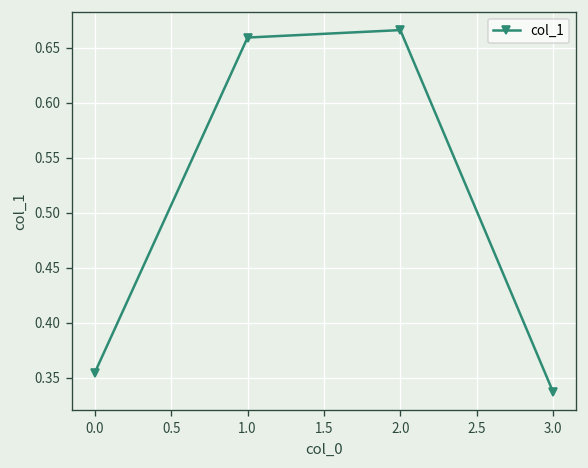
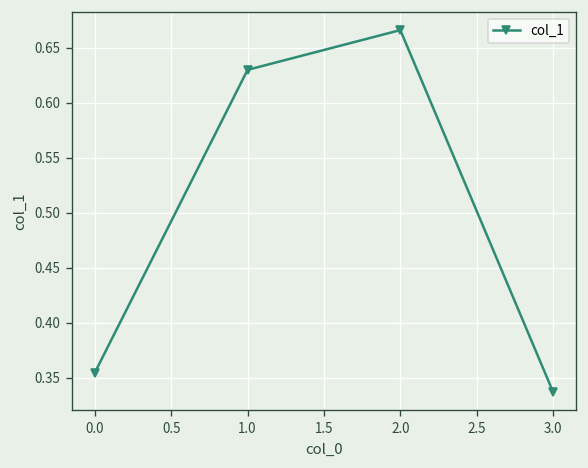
  {
    "0.0": 0.35,
-   "1.0": 0.66,
+   "1.0": 0.63,
    "2.0": 0.67,
    "3.0": 0.34
  }
